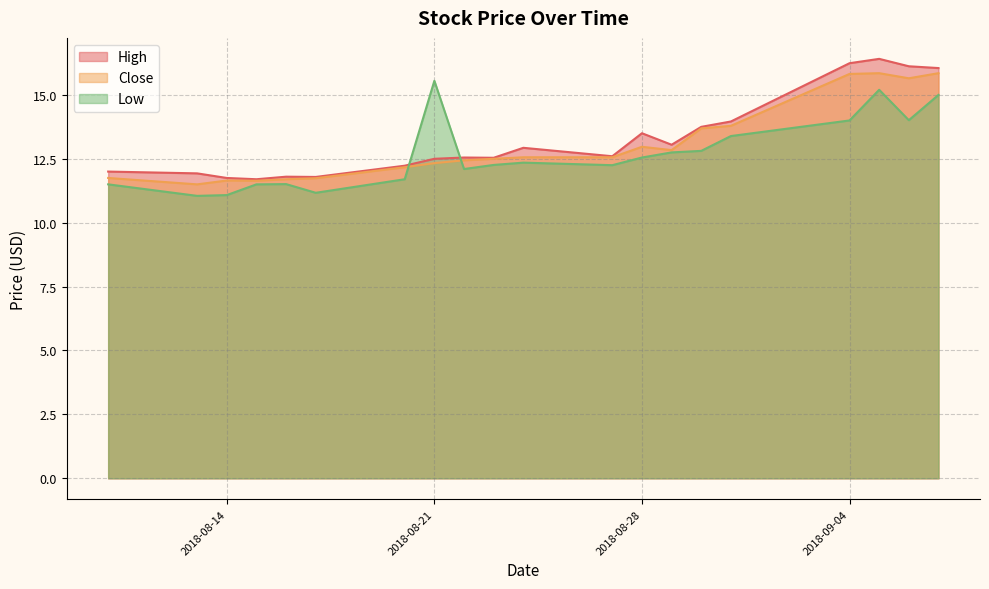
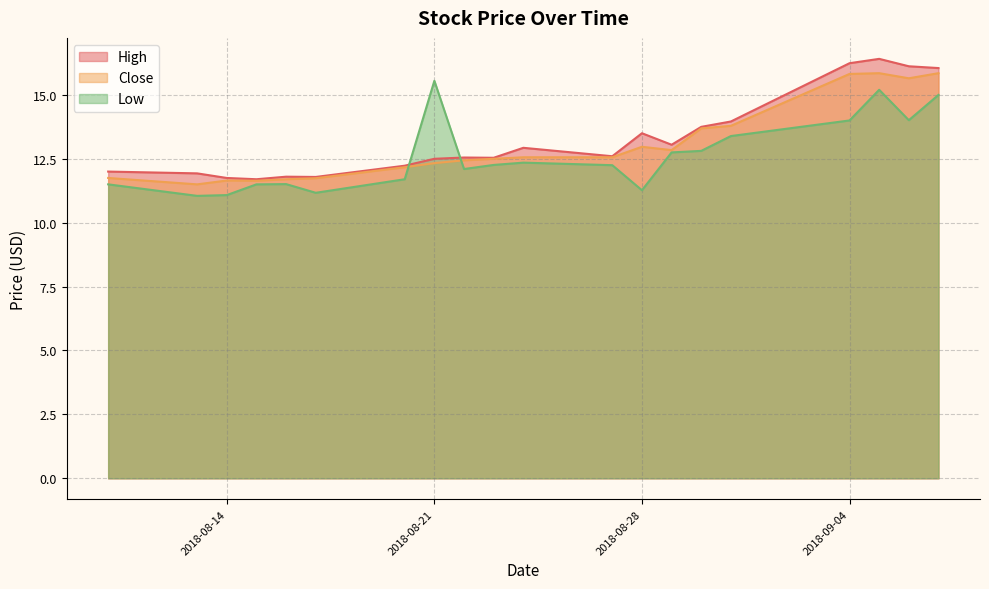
  {
    "Low": {
      "2018-08-14": 11.1,
      "2018-08-21": 15.6,
-     "2018-08-28": 12.6,
+     "2018-08-28": 11.3,
      "2018-09-04": 14.0
    }
  }
